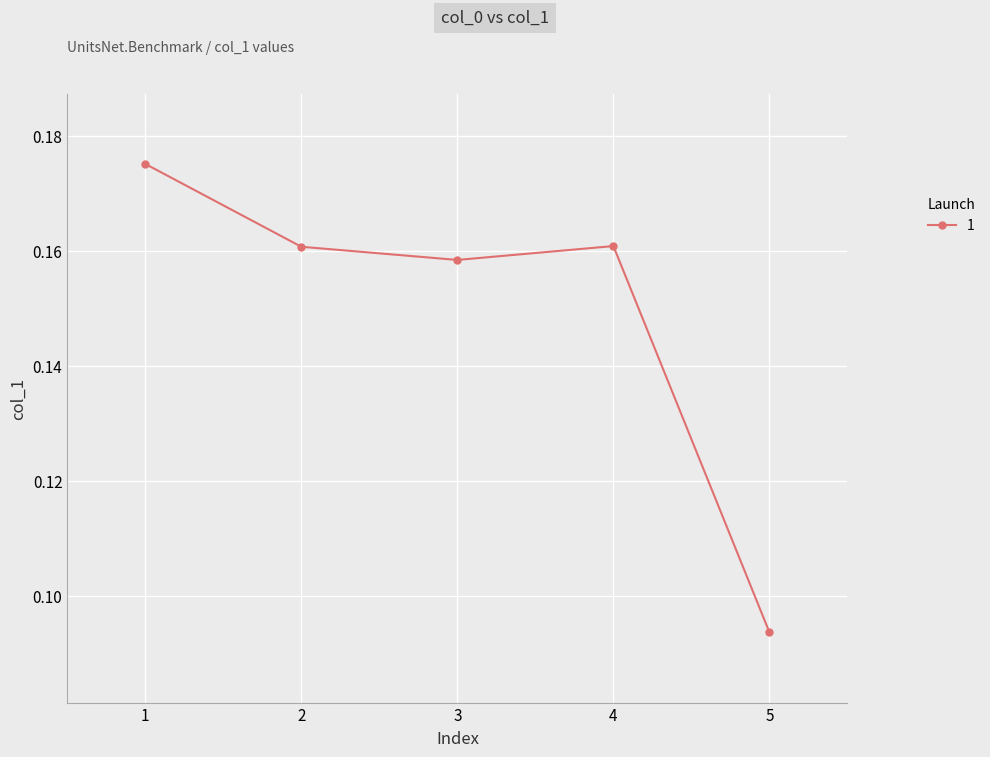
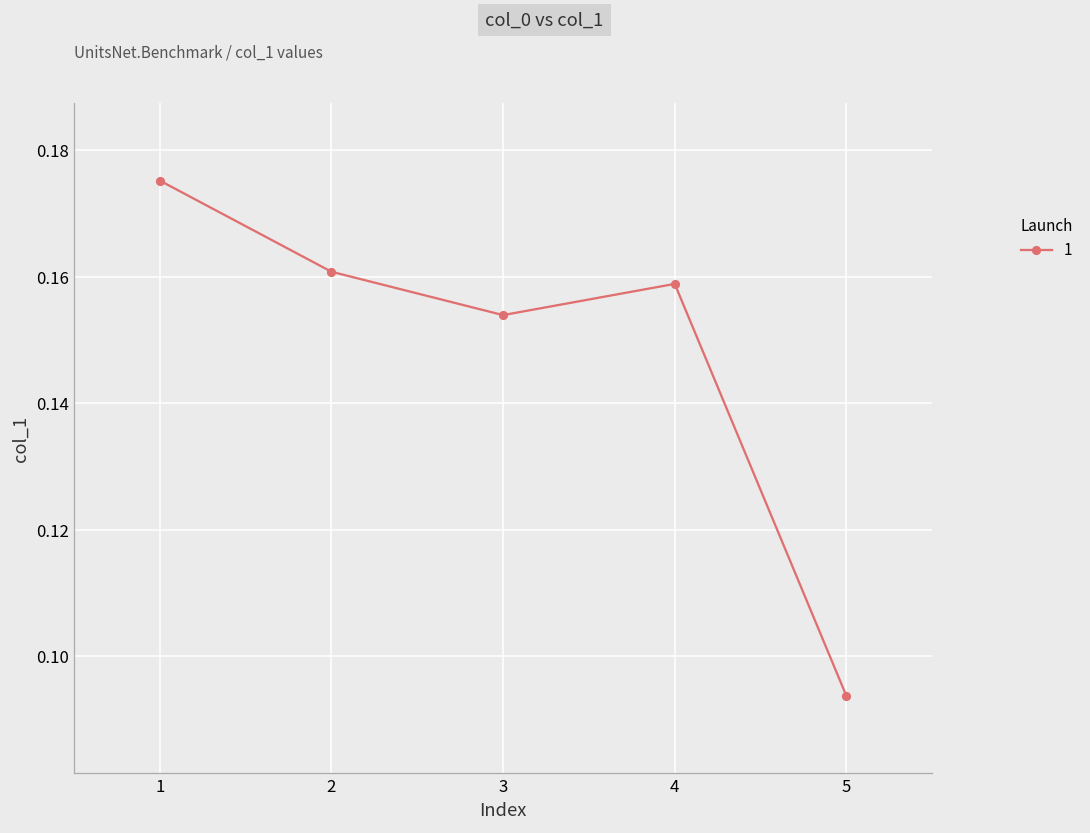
  {
    "1": 0.175,
    "2": 0.161,
-   "3": 0.159,
-   "4": 0.161,
+   "3": 0.154,
+   "4": 0.159,
    "5": 0.094
  }
